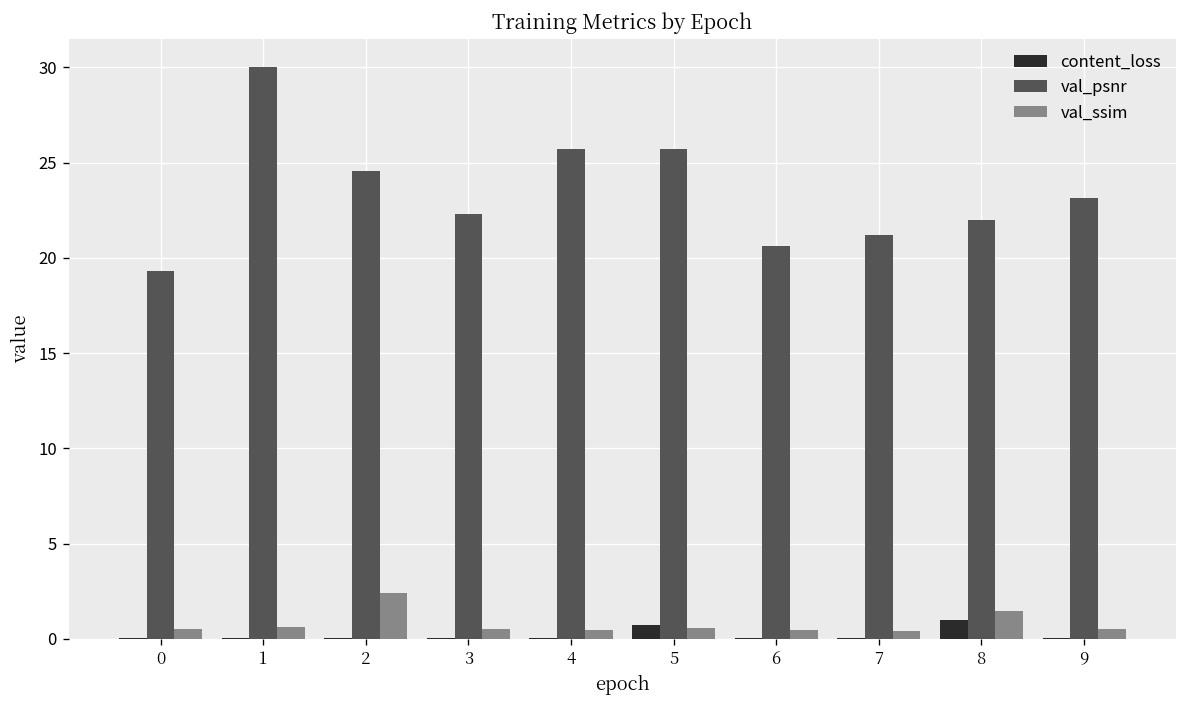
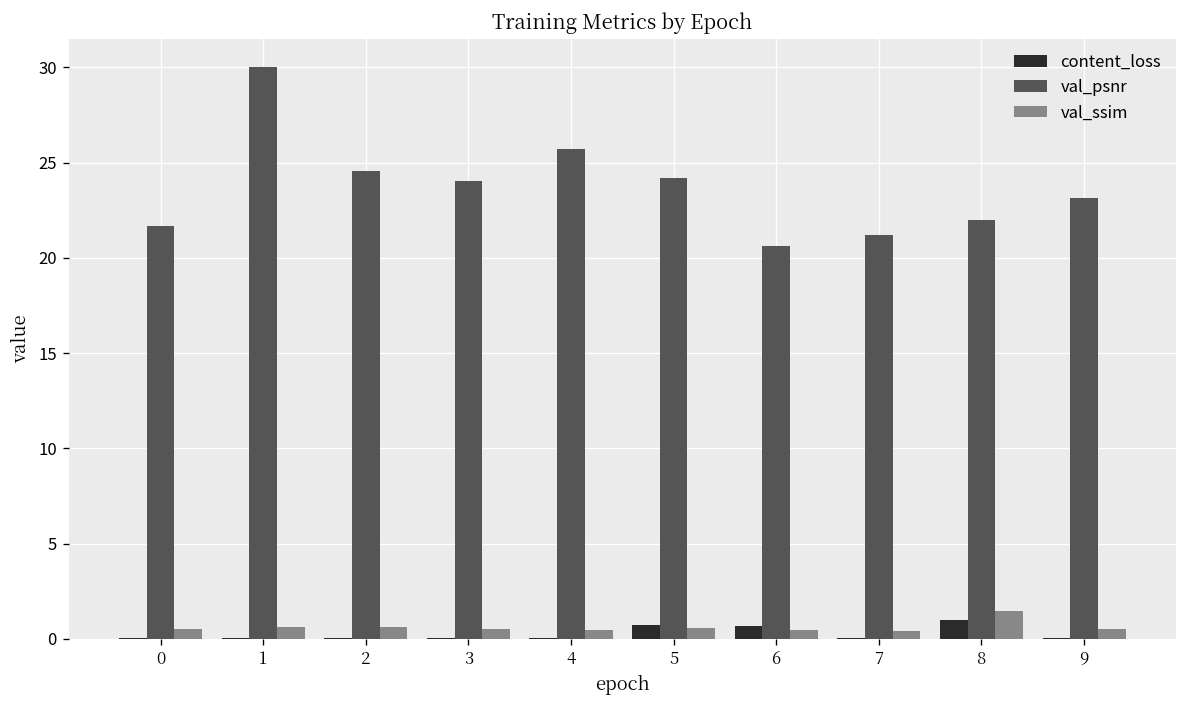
  {
    "content_loss": {
      "5": 0.7,
-     "6": 0.0,
+     "6": 0.7,
      "8": 1.0
    },
    "val_psnr": {
-     "0": 19.3,
+     "0": 21.7,
      "1": 30.0,
      "2": 24.5,
-     "3": 22.3,
+     "3": 24.0,
      "4": 25.7,
-     "5": 25.7,
+     "5": 24.2,
      "6": 20.6,
      "7": 21.2,
      "8": 22.0,
      "9": 23.2
    },
    "val_ssim": {
      "0": 0.5,
      "1": 0.6,
-     "2": 2.4,
+     "2": 0.6,
      "3": 0.5,
      "4": 0.5,
      "5": 0.6,
      "6": 0.5,
      "7": 0.4,
      "8": 1.5,
      "9": 0.5
    }
  }
